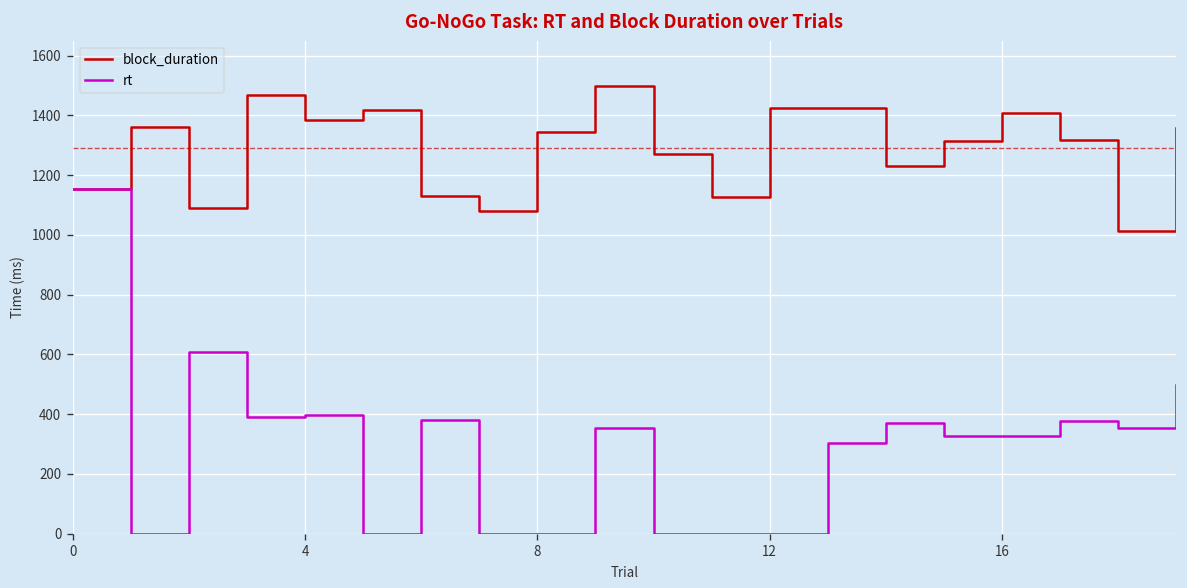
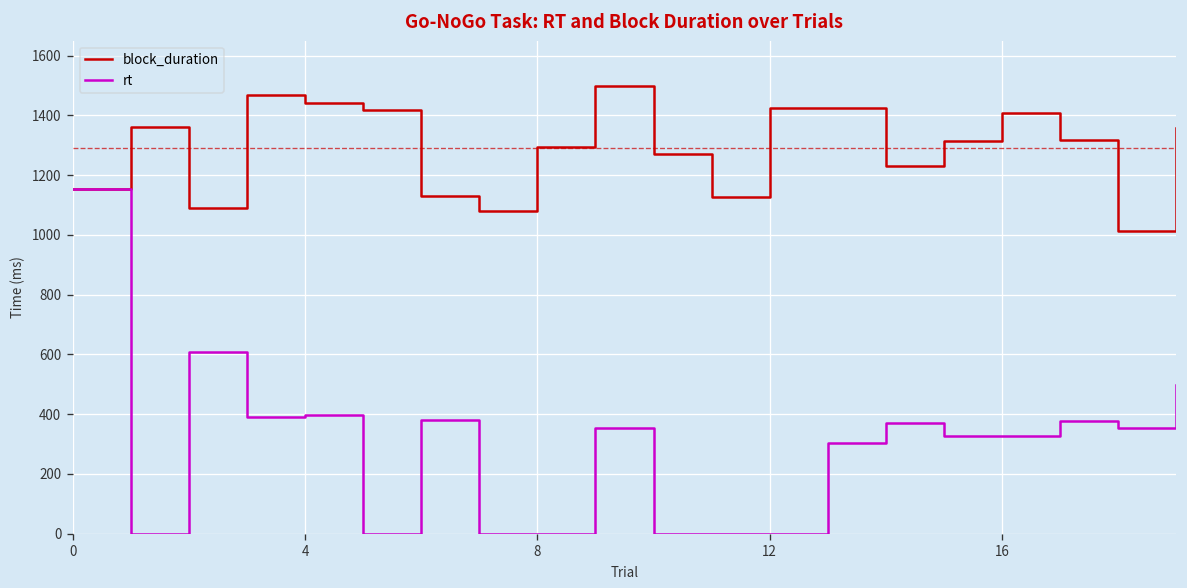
  {
    "block_duration": {
-     "4": 1380,
-     "8": 1340,
+     "4": 1440,
+     "8": 1290,
      "12": 1420,
      "16": 1410
    },
    "rt": {
      "4": 400,
      "8": 0,
      "12": 0,
      "16": 330
    }
  }
